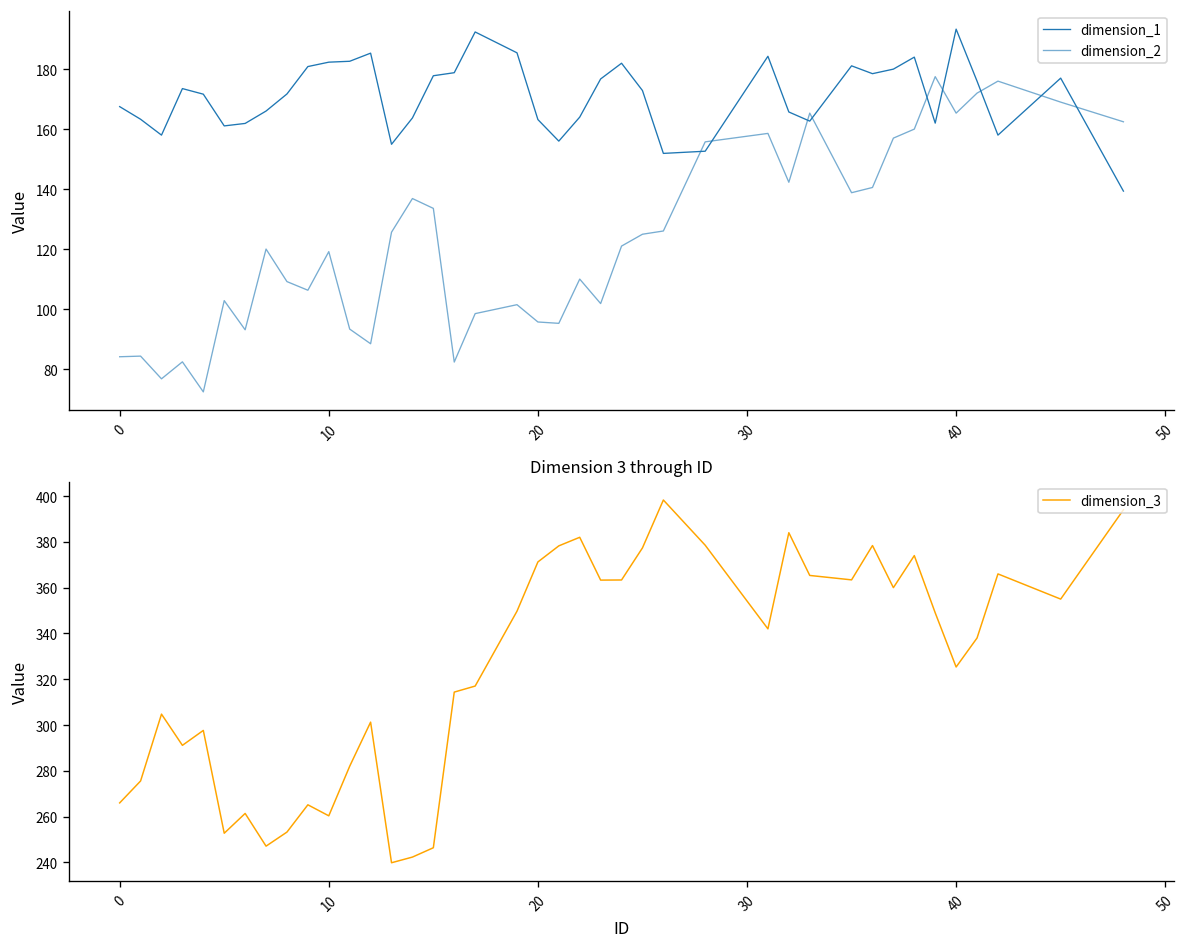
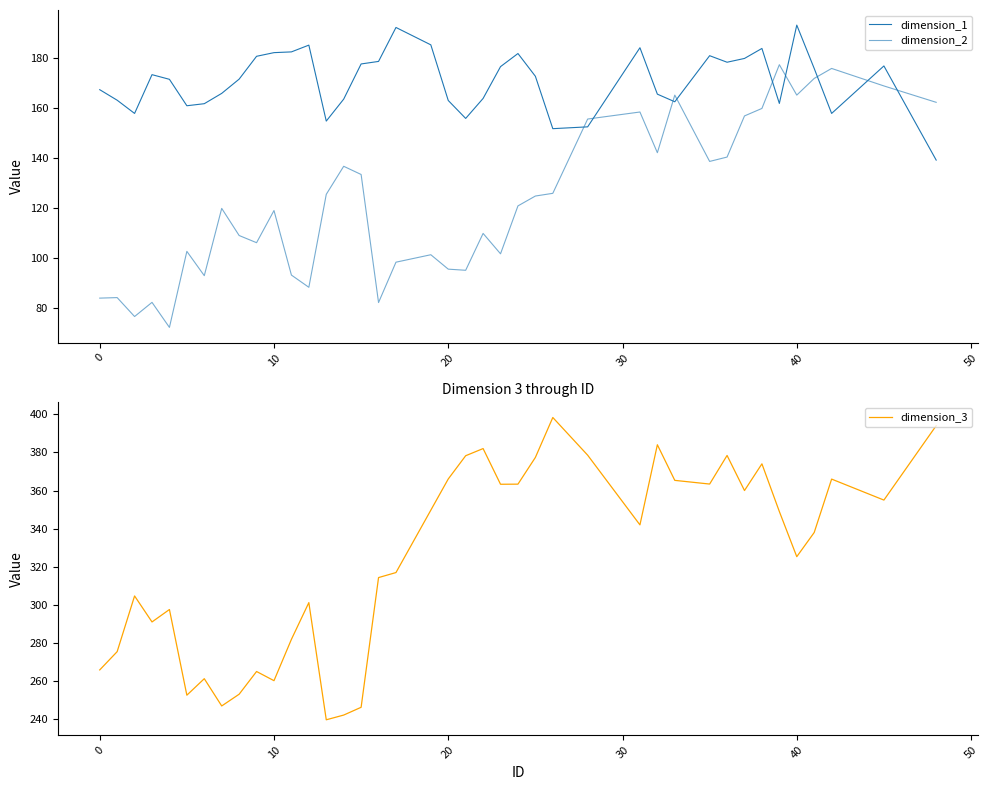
  {
    "Dimension 3 through ID": {
      "0": 266,
      "10": 260,
-     "20": 371,
+     "20": 366,
      "40": 325
    }
  }
